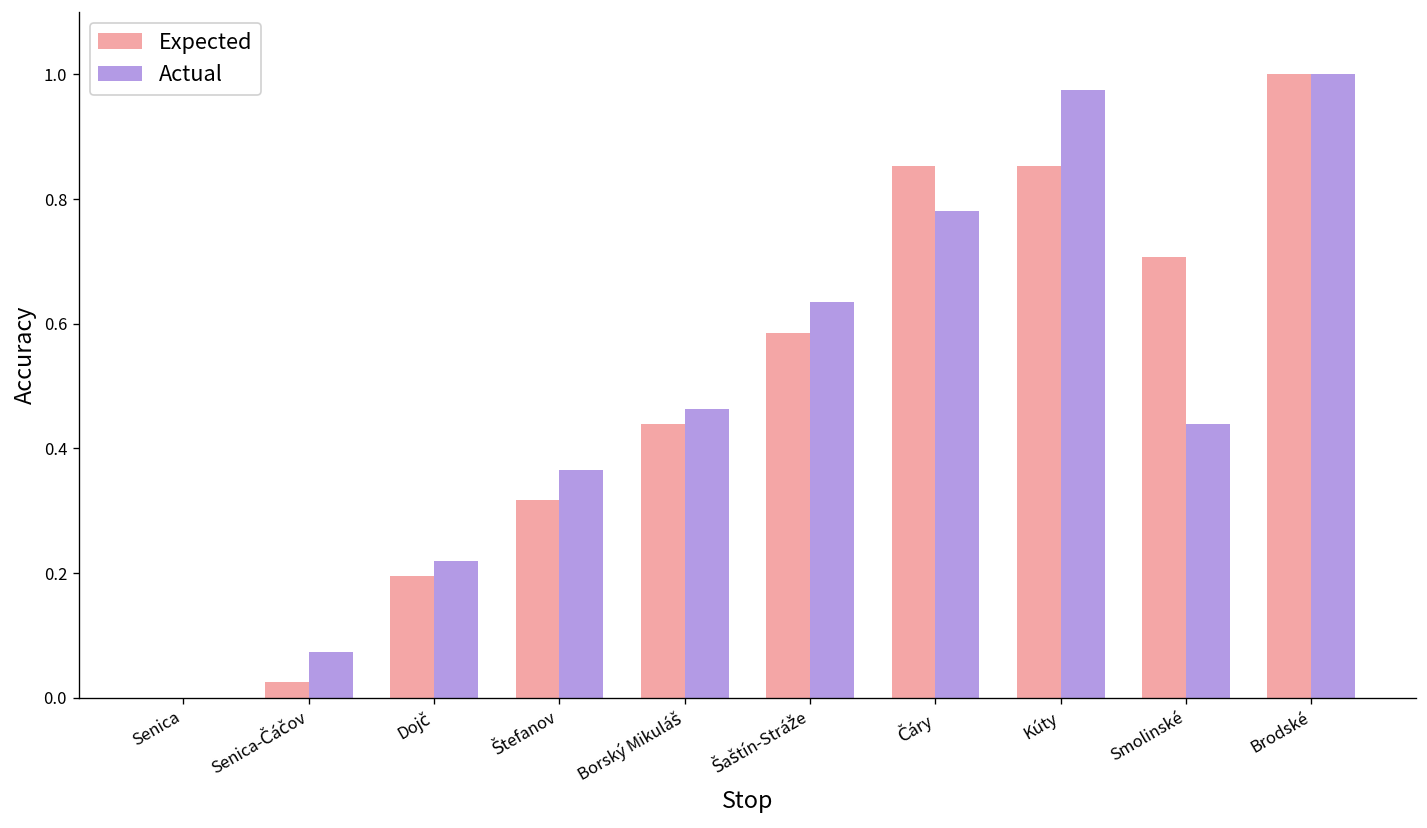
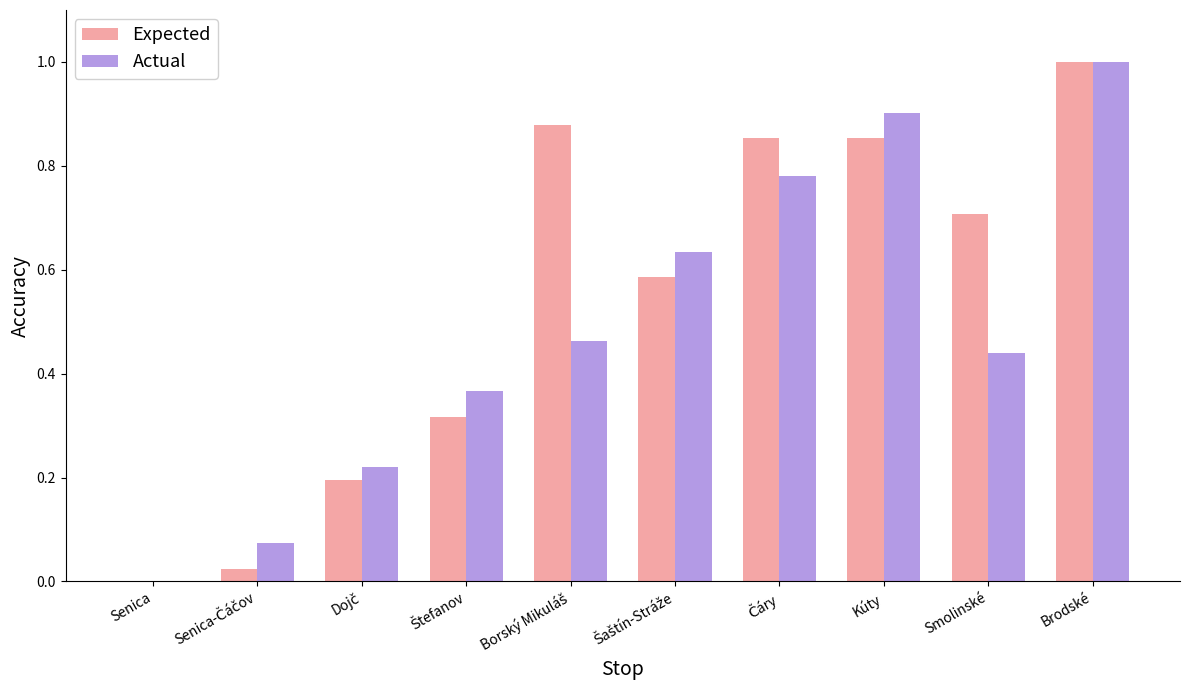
  {
    "Expected": {
      "Senica": 0.00,
      "Senica-Čáčov": 0.02,
      "Dojč": 0.20,
      "Štefanov": 0.32,
-     "Borský Mikuláš": 0.44,
+     "Borský Mikuláš": 0.88,
      "Šaštín-Stráže": 0.59,
      "Čáry": 0.85,
      "Kúty": 0.85,
      "Smolinské": 0.71,
      "Brodské": 1.00
    },
    "Actual": {
      "Senica": 0.00,
      "Senica-Čáčov": 0.07,
      "Dojč": 0.22,
      "Štefanov": 0.37,
      "Borský Mikuláš": 0.46,
      "Šaštín-Stráže": 0.63,
      "Čáry": 0.78,
-     "Kúty": 0.98,
+     "Kúty": 0.90,
      "Smolinské": 0.44,
      "Brodské": 1.00
    }
  }
